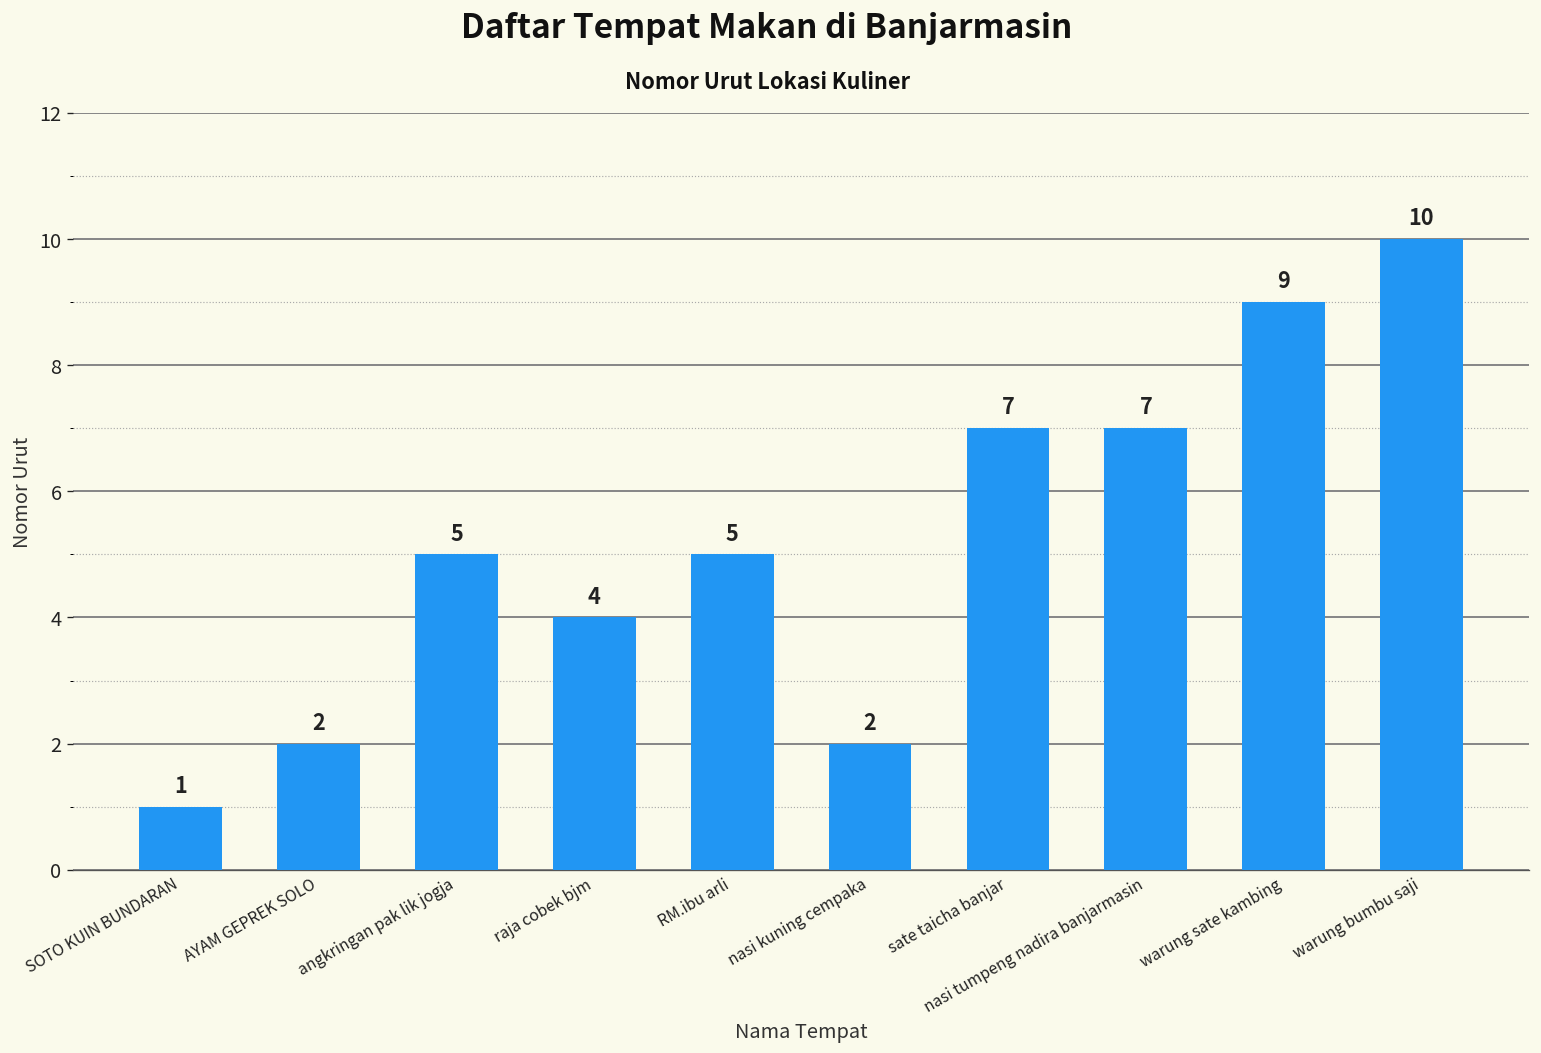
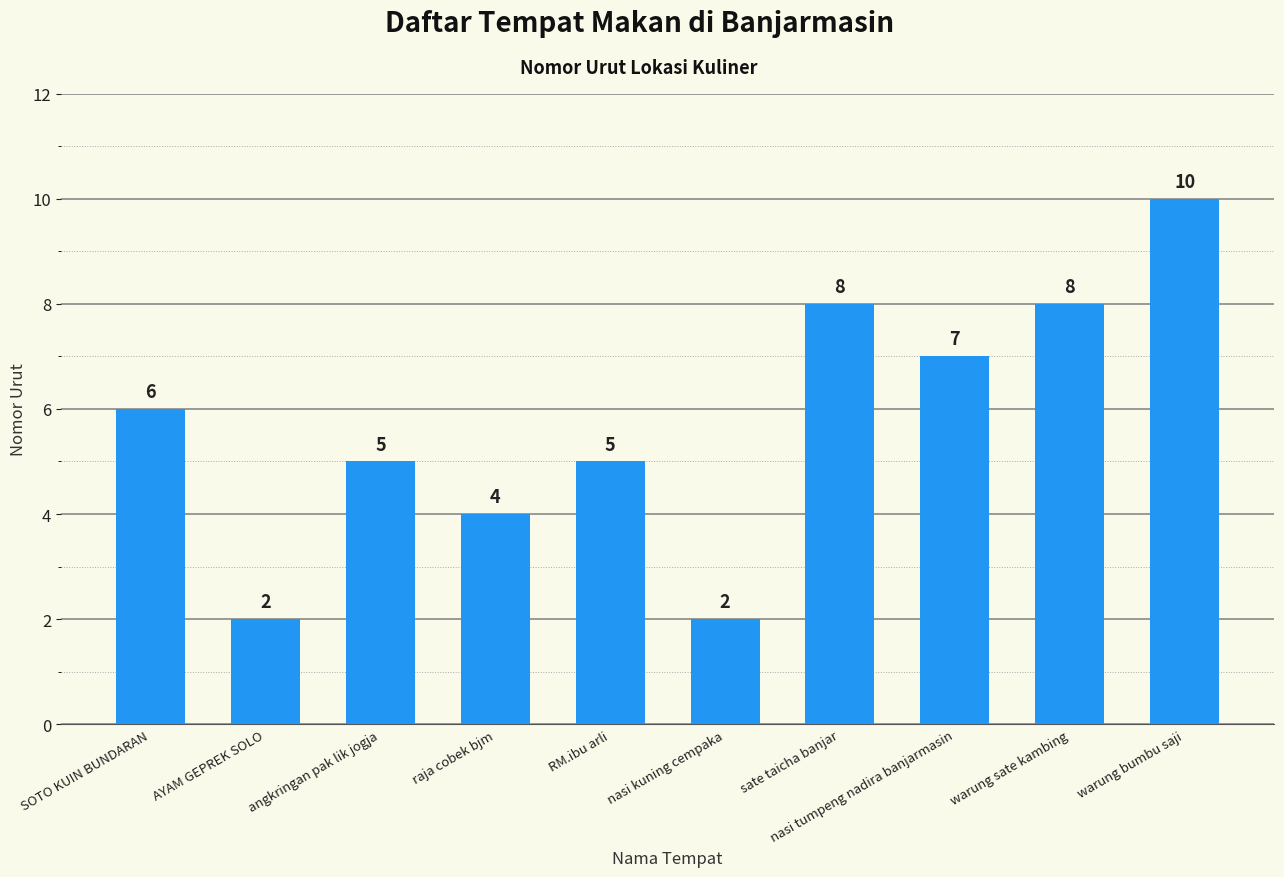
  {
-   "SOTO KUIN BUNDARAN": 1,
+   "SOTO KUIN BUNDARAN": 6,
    "AYAM GEPREK SOLO": 2,
    "angkringan pak lik jogja": 5,
    "raja cobek bjm": 4,
    "RM.ibu arli": 5,
    "nasi kuning cempaka": 2,
-   "sate taicha banjar": 7,
+   "sate taicha banjar": 8,
    "nasi tumpeng nadira banjarmasin": 7,
-   "warung sate kambing": 9,
+   "warung sate kambing": 8,
    "warung bumbu saji": 10
  }
